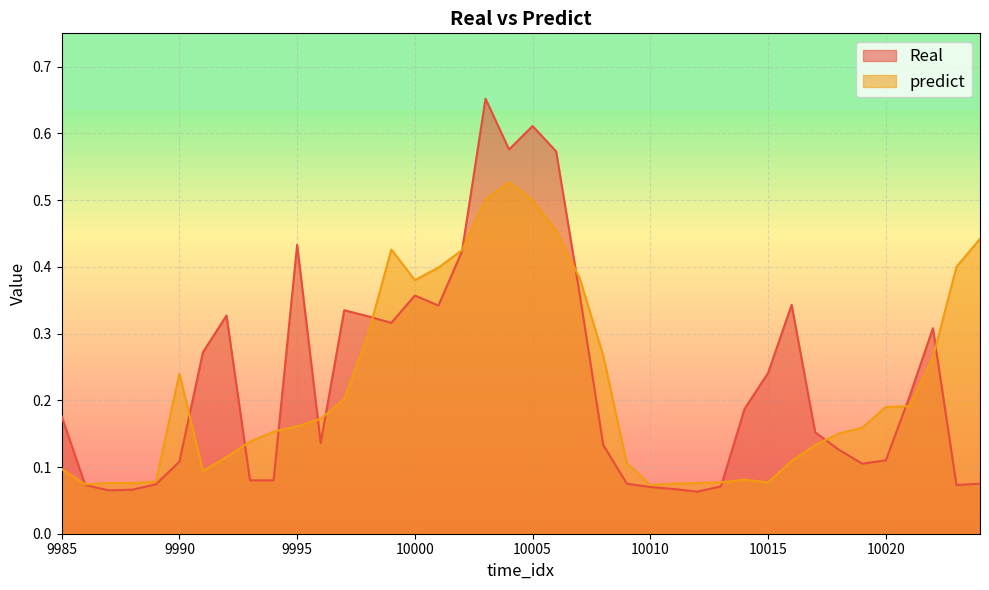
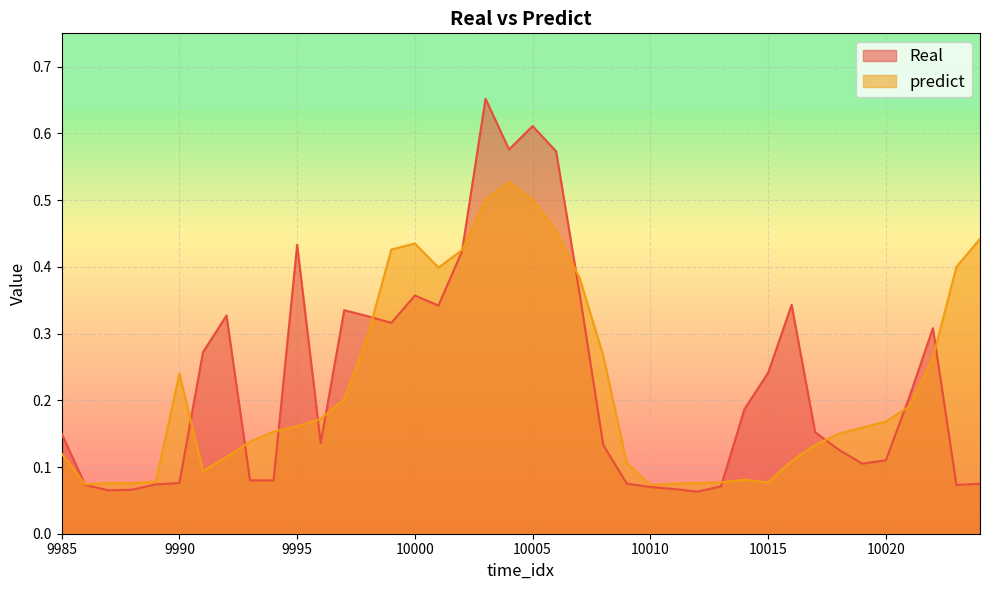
  {
    "Real": {
-     "9985": 0.18,
-     "9990": 0.11,
+     "9985": 0.15,
+     "9990": 0.08,
      "9995": 0.43,
      "10000": 0.36,
      "10005": 0.61,
      "10015": 0.24,
      "10020": 0.11
    },
    "predict": {
-     "9985": 0.10,
+     "9985": 0.12,
      "9990": 0.24,
      "9995": 0.16,
-     "10000": 0.38,
+     "10000": 0.44,
      "10005": 0.50,
      "10015": 0.08,
-     "10020": 0.19
+     "10020": 0.17
    }
  }
